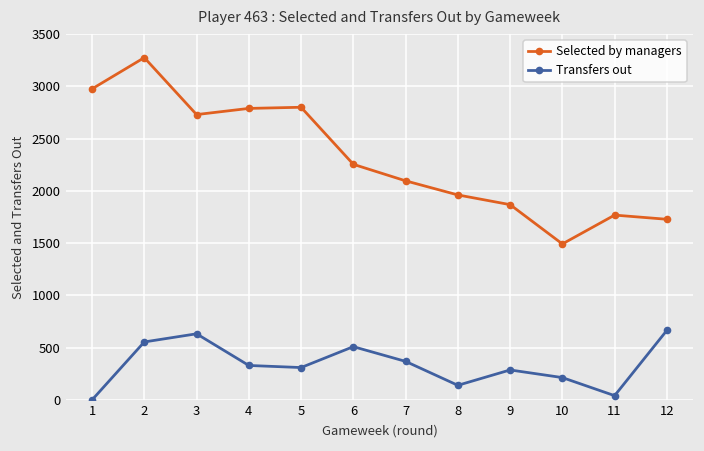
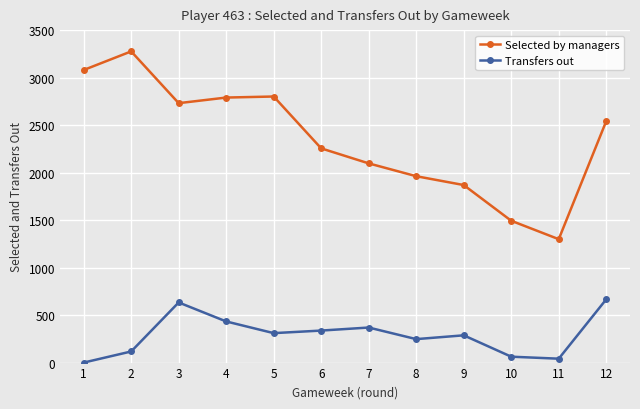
  {
    "Selected by managers": {
-     "1": 3000,
+     "1": 3100,
      "2": 3300,
      "3": 2700,
      "4": 2800,
      "5": 2800,
      "6": 2300,
      "7": 2100,
      "8": 2000,
      "9": 1900,
      "10": 1500,
-     "11": 1800,
-     "12": 1700
+     "11": 1300,
+     "12": 2500
    },
    "Transfers out": {
      "1": 0,
-     "2": 600,
+     "2": 100,
      "3": 600,
-     "4": 300,
+     "4": 400,
      "5": 300,
-     "6": 500,
+     "6": 300,
      "7": 400,
-     "8": 100,
+     "8": 200,
      "9": 300,
-     "10": 200,
+     "10": 100,
      "11": 0,
      "12": 700
    }
  }
